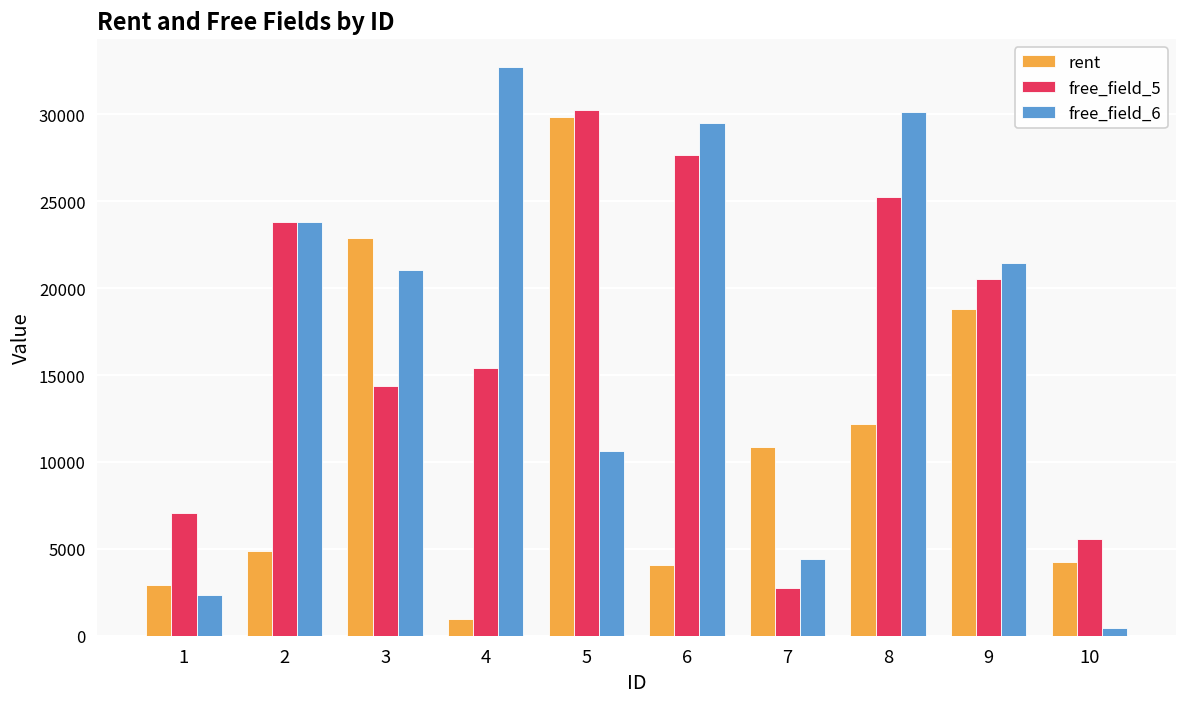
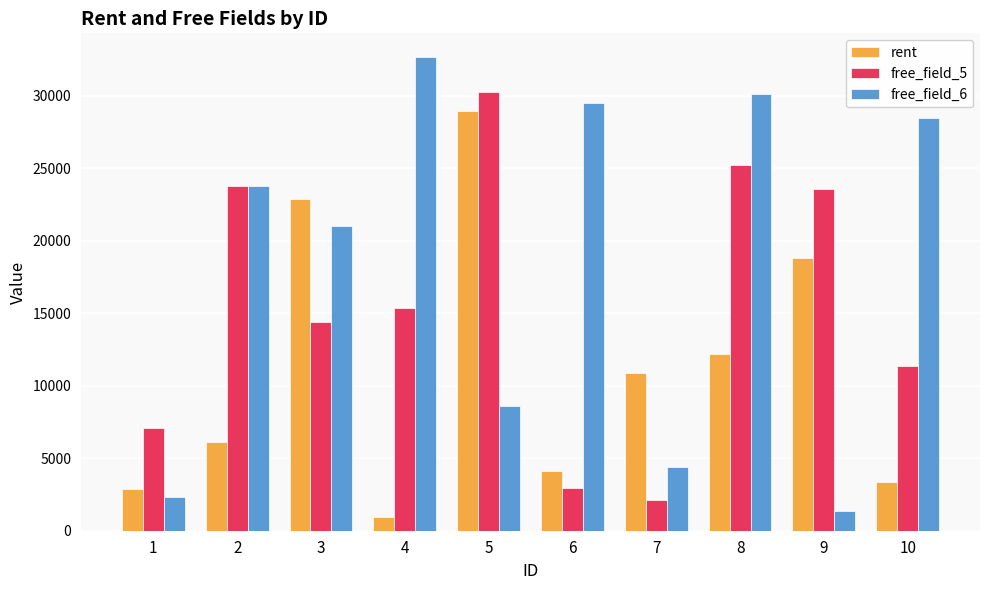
  {
    "rent": {
      "1": 2900,
-     "2": 4900,
+     "2": 6100,
      "3": 22900,
      "4": 1000,
-     "5": 29800,
+     "5": 29000,
      "6": 4100,
      "7": 10900,
      "8": 12200,
      "9": 18800,
-     "10": 4200
+     "10": 3300
    },
    "free_field_5": {
      "1": 7100,
      "2": 23800,
      "3": 14400,
      "4": 15400,
      "5": 30200,
-     "6": 27700,
-     "7": 2800,
+     "6": 3000,
+     "7": 2100,
      "8": 25300,
-     "9": 20500,
-     "10": 5600
+     "9": 23600,
+     "10": 11400
    },
    "free_field_6": {
      "1": 2300,
      "2": 23800,
      "3": 21000,
      "4": 32700,
-     "5": 10600,
+     "5": 8600,
      "6": 29500,
      "7": 4400,
      "8": 30100,
-     "9": 21500,
-     "10": 400
+     "9": 1400,
+     "10": 28500
    }
  }
